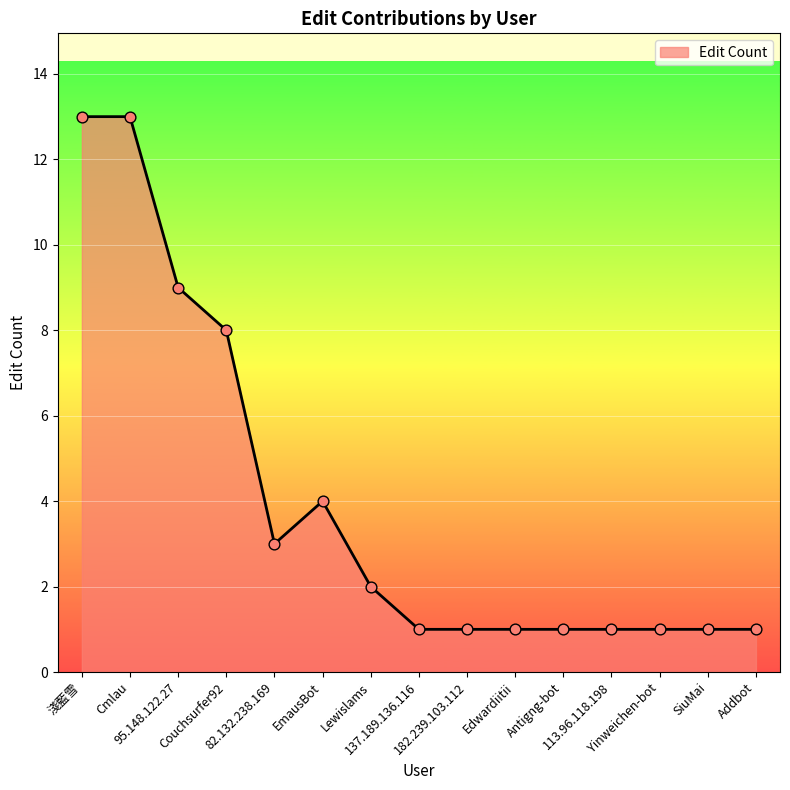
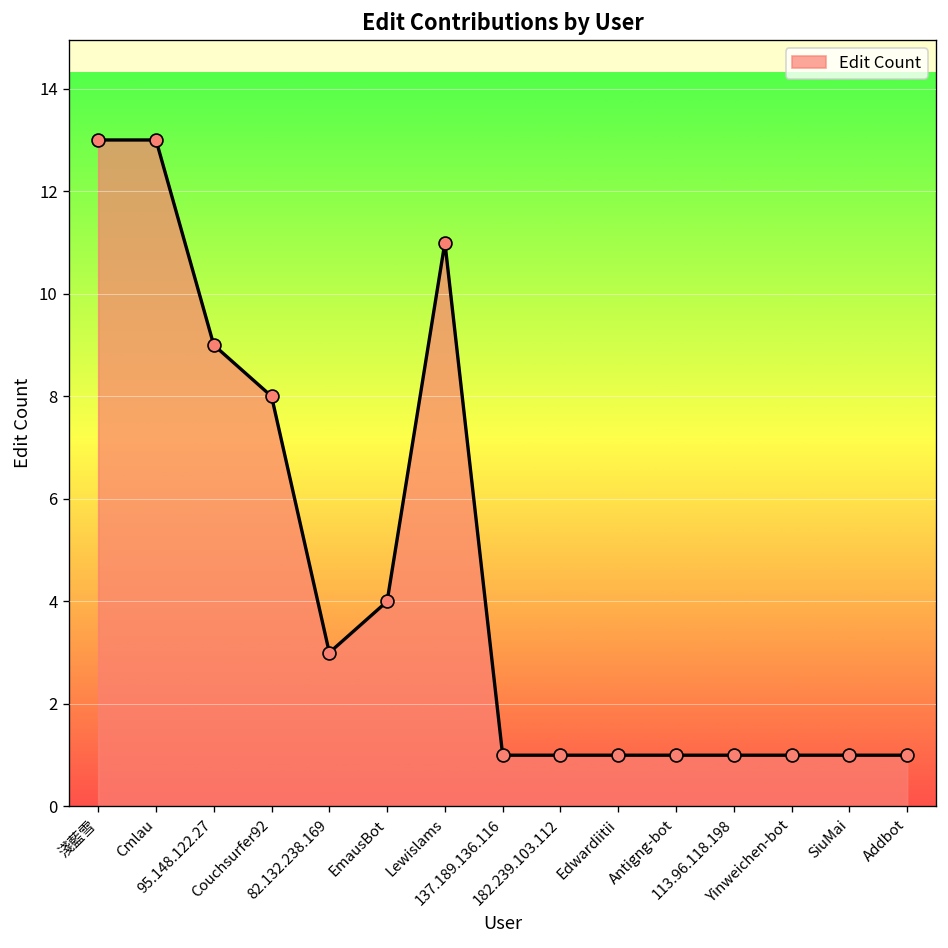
  {
    "淺藍雪": 13,
    "Cmlau": 13,
    "95.148.122.27": 9,
    "Couchsurfer92": 8,
    "82.132.238.169": 3,
    "EmausBot": 4,
-   "Lewislams": 2,
+   "Lewislams": 11,
    "137.189.136.116": 1,
    "182.239.103.112": 1,
    "Edwardiitii": 1,
    "Antigng-bot": 1,
    "113.96.118.198": 1,
    "Yinweichen-bot": 1,
    "SiuMai": 1,
    "Addbot": 1
  }
